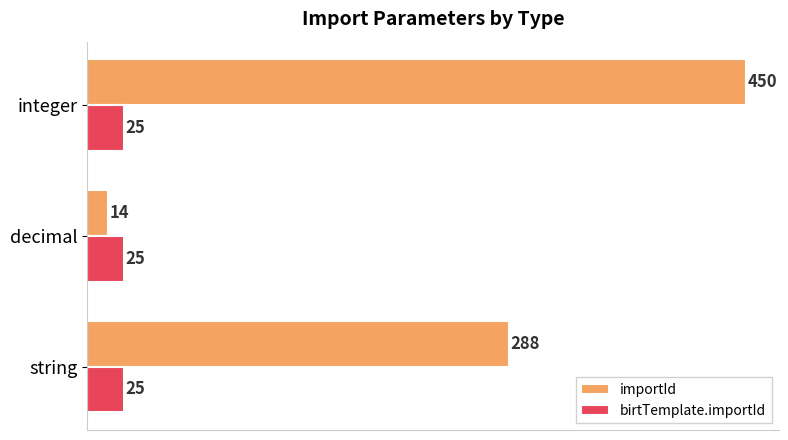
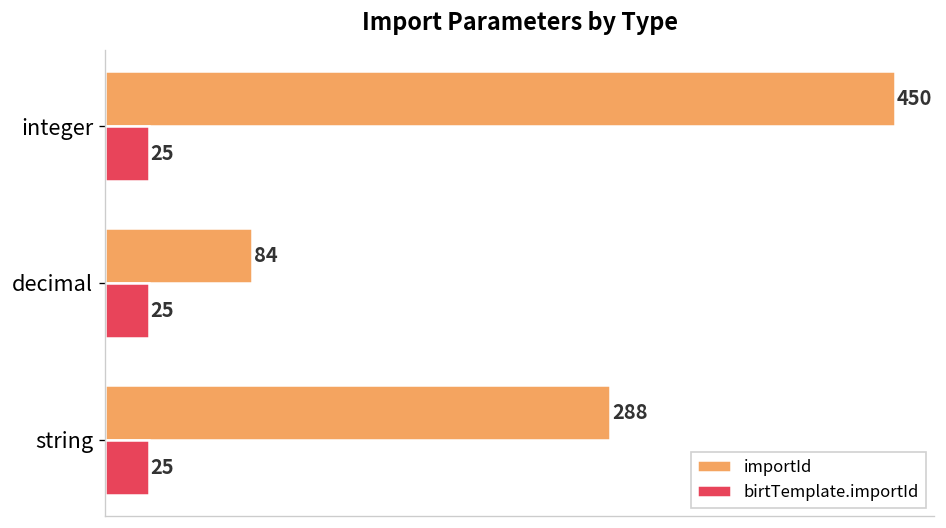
  {
    "importId": {
      "integer": 450,
-     "decimal": 14,
+     "decimal": 84,
      "string": 288
    },
    "birtTemplate.importId": {
      "integer": 25,
      "decimal": 25,
      "string": 25
    }
  }
